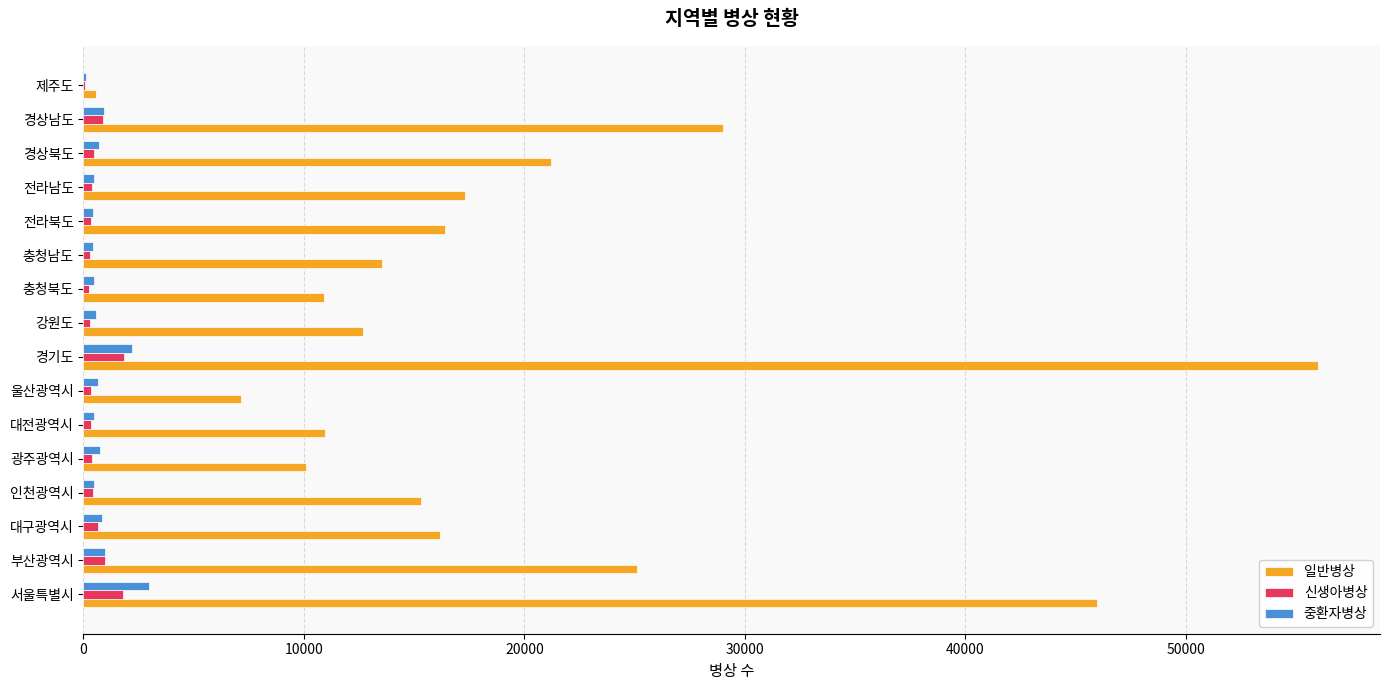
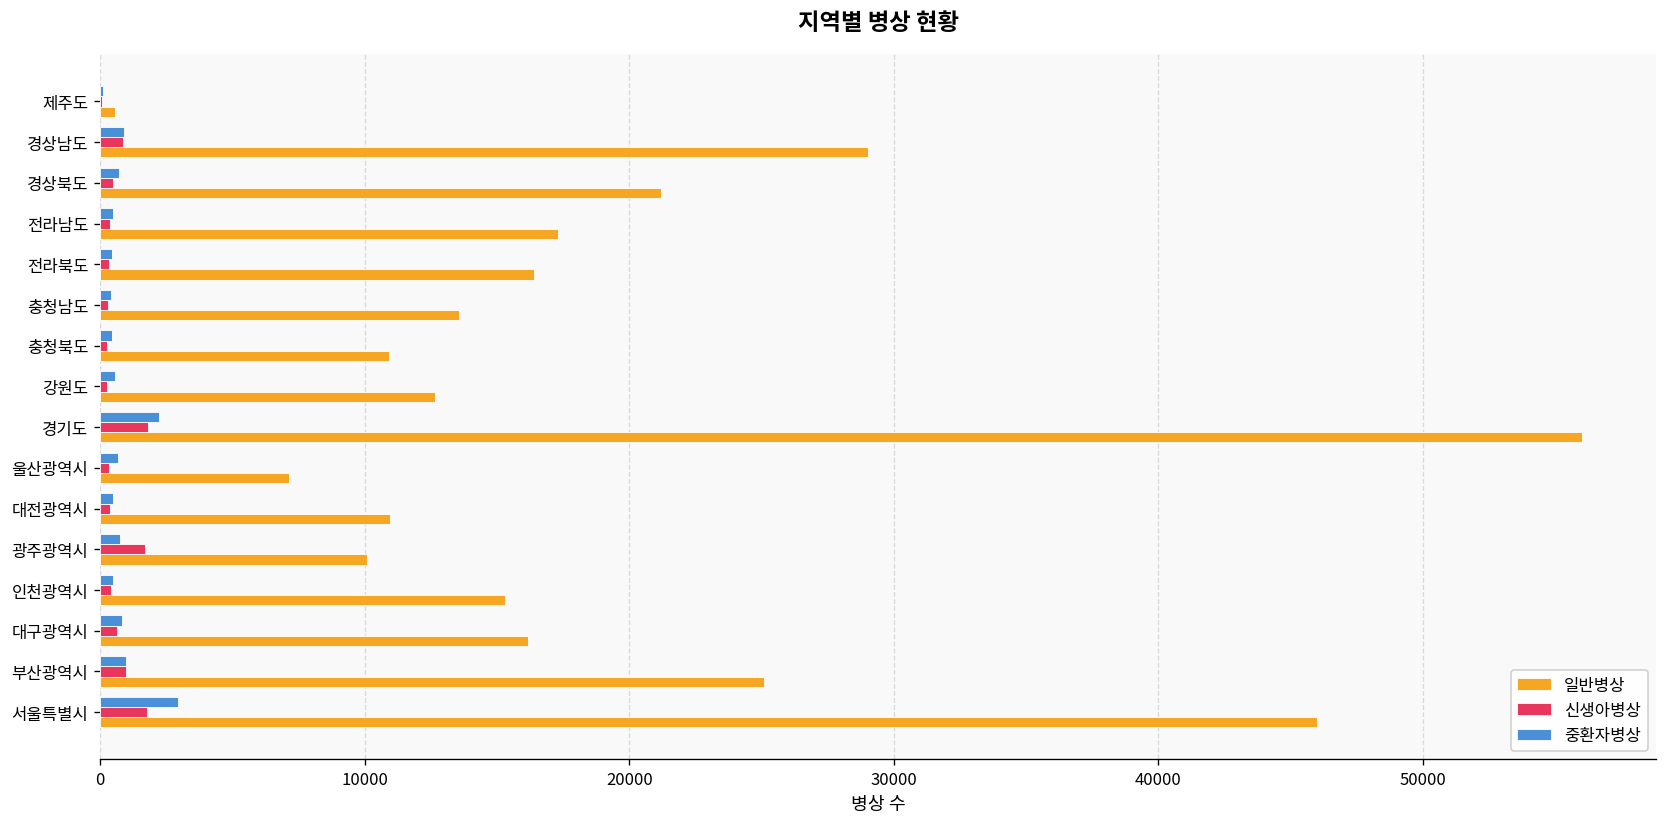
  {
    "일반병상": {
      "제주도": 600,
      "경상남도": 29000,
      "경상북도": 21200,
      "전라남도": 17300,
      "전라북도": 16400,
      "충청남도": 13500,
      "충청북도": 10900,
      "강원도": 12700,
      "경기도": 56000,
      "울산광역시": 7100,
      "대전광역시": 10900,
      "광주광역시": 10100,
      "인천광역시": 15300,
      "대구광역시": 16200,
      "부산광역시": 25100,
      "서울특별시": 46000
    },
    "신생아병상": {
      "경상남도": 900,
      "경상북도": 500,
      "전라남도": 400,
      "전라북도": 400,
      "충청남도": 300,
      "충청북도": 200,
      "강원도": 300,
      "경기도": 1800,
      "울산광역시": 300,
      "대전광역시": 400,
-     "광주광역시": 400,
+     "광주광역시": 1700,
      "인천광역시": 400,
      "대구광역시": 600,
      "부산광역시": 1000,
      "서울특별시": 1800
    },
    "중환자병상": {
      "제주도": 100,
      "경상남도": 900,
      "경상북도": 700,
      "전라남도": 500,
      "전라북도": 400,
      "충청남도": 400,
      "충청북도": 500,
      "강원도": 600,
      "경기도": 2200,
      "울산광역시": 700,
      "대전광역시": 500,
      "광주광역시": 800,
      "인천광역시": 500,
      "대구광역시": 800,
      "부산광역시": 1000,
      "서울특별시": 3000
    }
  }
